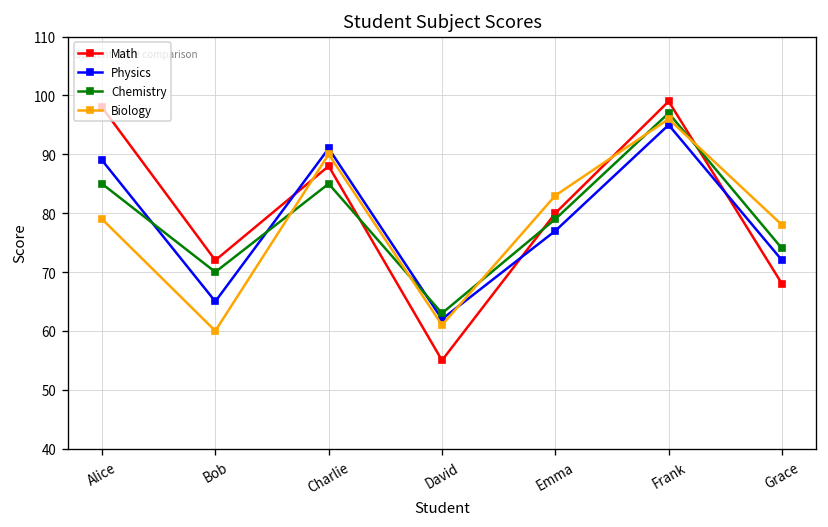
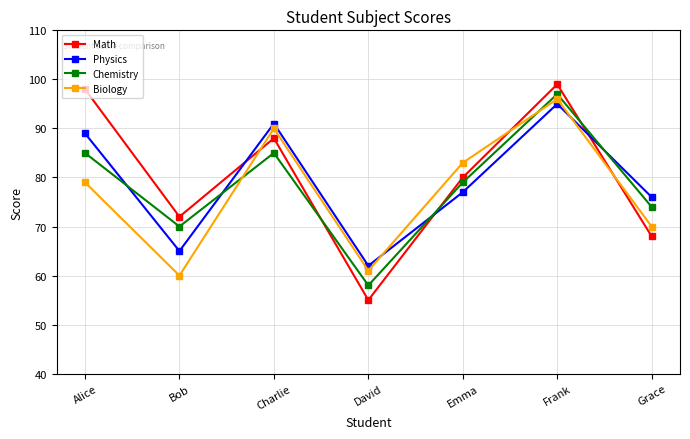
  {
    "Math": {
      "Bob": 72,
      "Charlie": 88,
      "David": 55,
      "Emma": 80,
      "Frank": 99,
      "Grace": 68
    },
    "Physics": {
      "Alice": 89,
      "Bob": 65,
      "Charlie": 91,
      "David": 62,
      "Emma": 77,
      "Frank": 95,
-     "Grace": 72
+     "Grace": 76
    },
    "Chemistry": {
      "Alice": 85,
      "Bob": 70,
      "Charlie": 85,
-     "David": 63,
+     "David": 58,
      "Emma": 79,
      "Frank": 97,
      "Grace": 74
    },
    "Biology": {
      "Alice": 79,
      "Bob": 60,
      "Charlie": 90,
      "David": 61,
      "Emma": 83,
      "Frank": 96,
-     "Grace": 78
+     "Grace": 70
    }
  }
